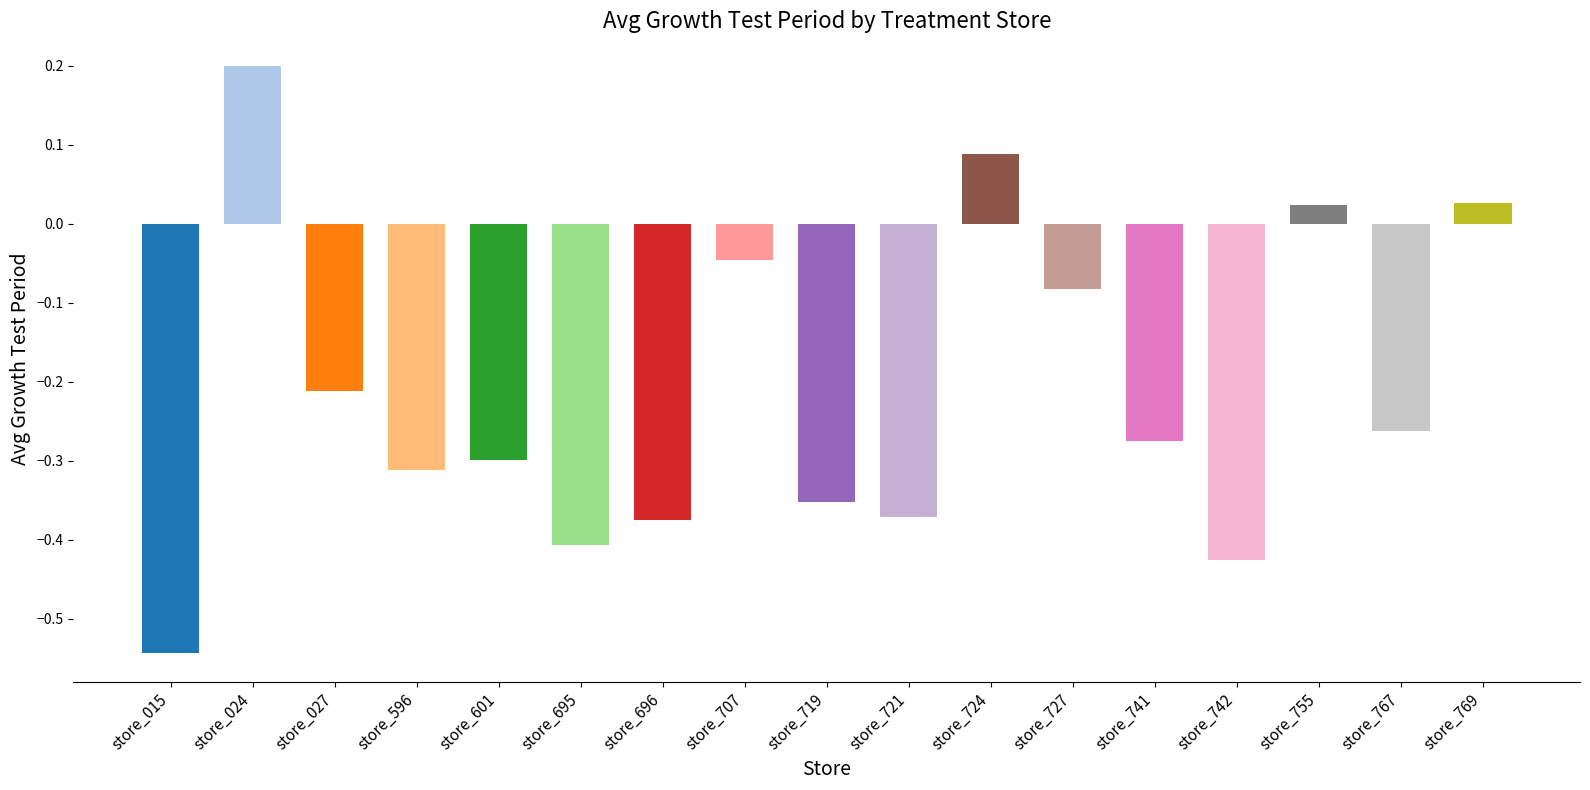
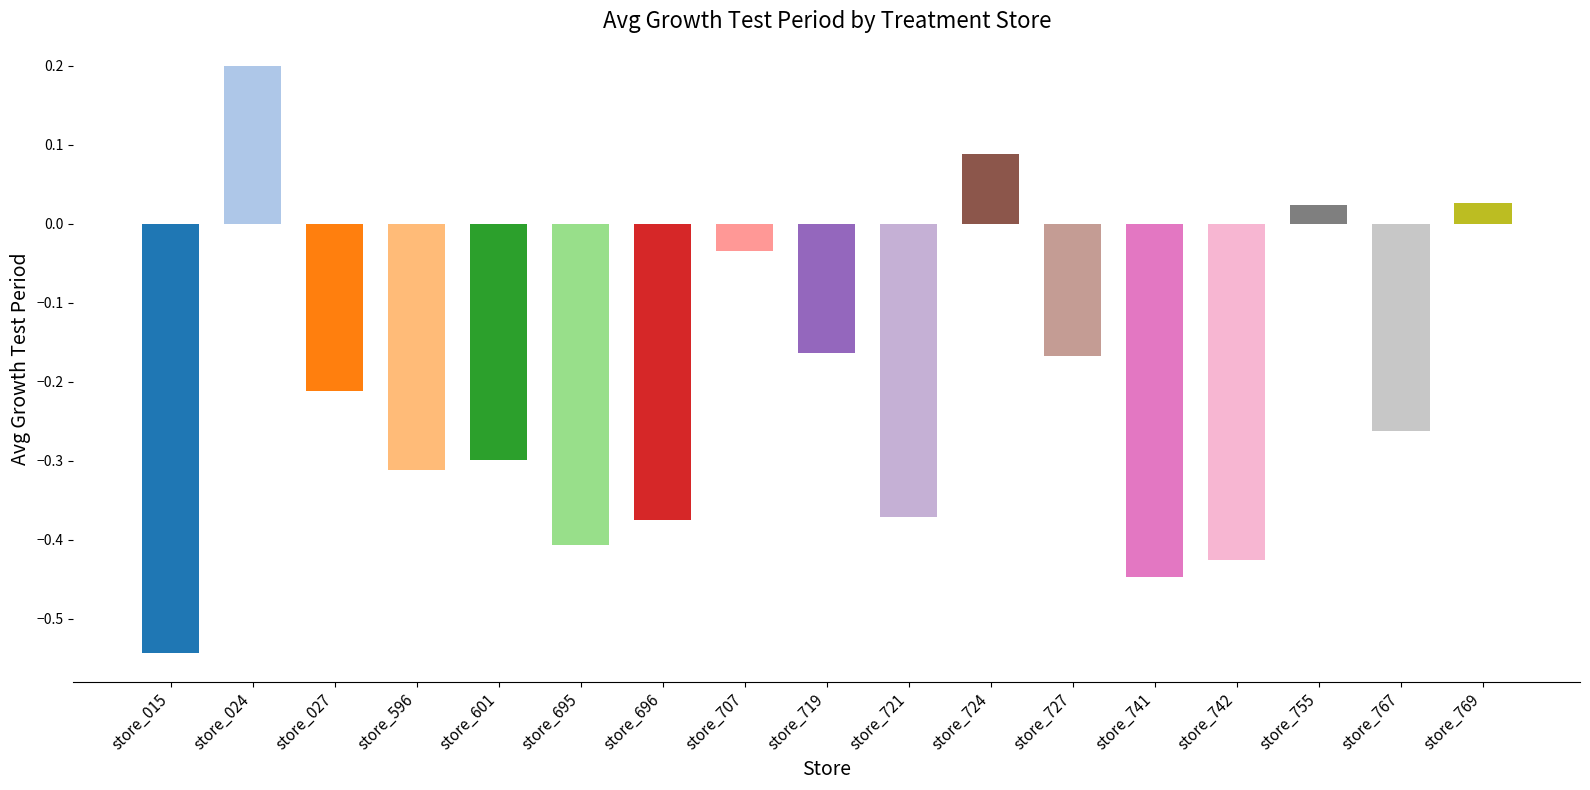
  {
    "store_015": -0.54,
    "store_024": 0.20,
    "store_027": -0.21,
    "store_596": -0.31,
    "store_601": -0.30,
    "store_695": -0.41,
    "store_696": -0.37,
-   "store_707": -0.05,
-   "store_719": -0.35,
+   "store_707": -0.03,
+   "store_719": -0.16,
    "store_721": -0.37,
    "store_724": 0.09,
-   "store_727": -0.08,
-   "store_741": -0.27,
+   "store_727": -0.17,
+   "store_741": -0.45,
    "store_742": -0.43,
    "store_755": 0.02,
    "store_767": -0.26,
    "store_769": 0.03
  }
